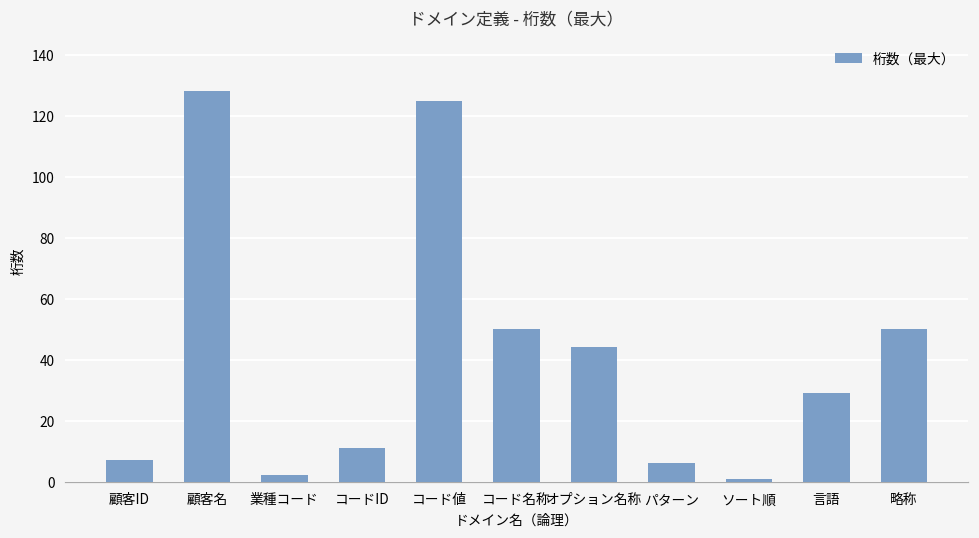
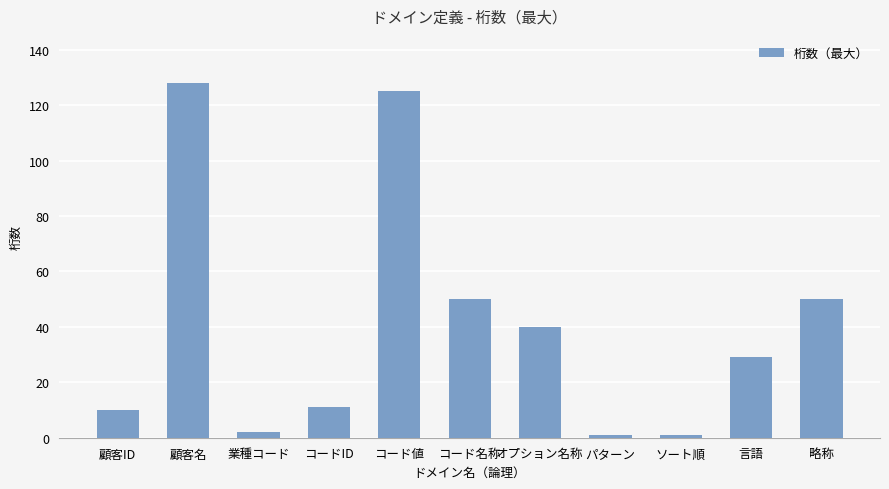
  {
-   "顧客ID": 7,
+   "顧客ID": 10,
    "顧客名": 128,
    "業種コード": 2,
    "コードID": 11,
    "コード値": 125,
    "コード名称": 50,
-   "オプション名称": 44,
-   "パターン": 6,
+   "オプション名称": 40,
+   "パターン": 1,
    "ソート順": 1,
    "言語": 29,
    "略称": 50
  }
